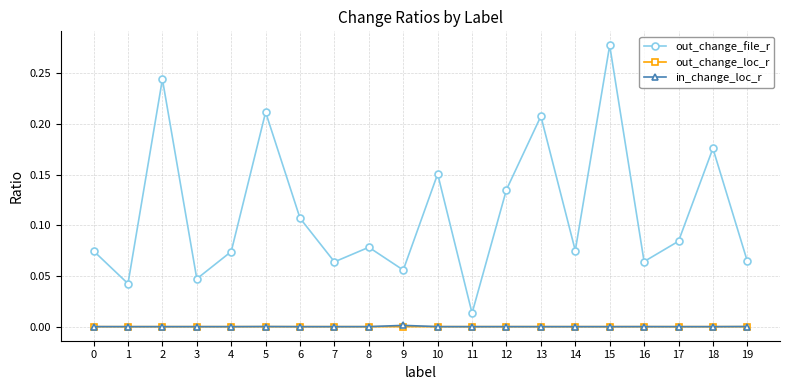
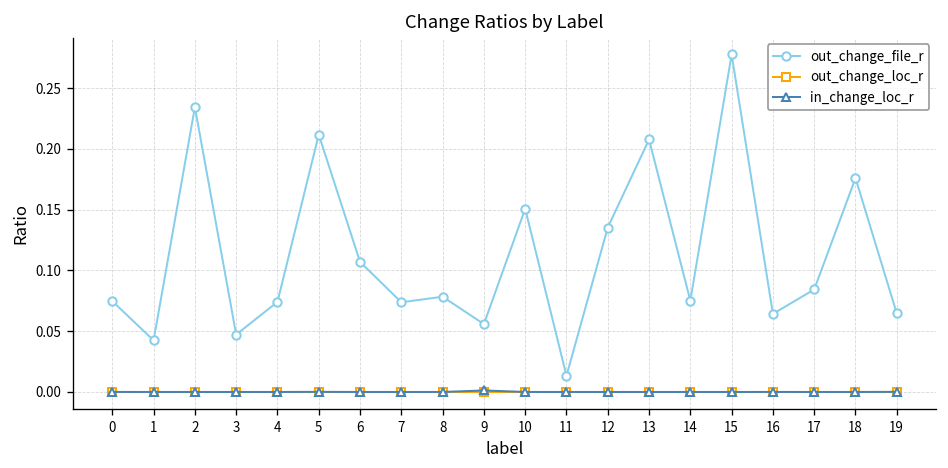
  {
    "out_change_file_r": {
      "0": 0.075,
      "1": 0.042,
-     "2": 0.244,
+     "2": 0.234,
      "3": 0.047,
      "4": 0.074,
      "5": 0.212,
      "6": 0.107,
-     "7": 0.064,
+     "7": 0.074,
      "8": 0.078,
      "9": 0.056,
      "10": 0.151,
      "11": 0.013,
      "12": 0.135,
      "13": 0.208,
      "14": 0.075,
      "15": 0.278,
      "16": 0.064,
      "17": 0.084,
      "18": 0.176,
      "19": 0.065
    }
  }
